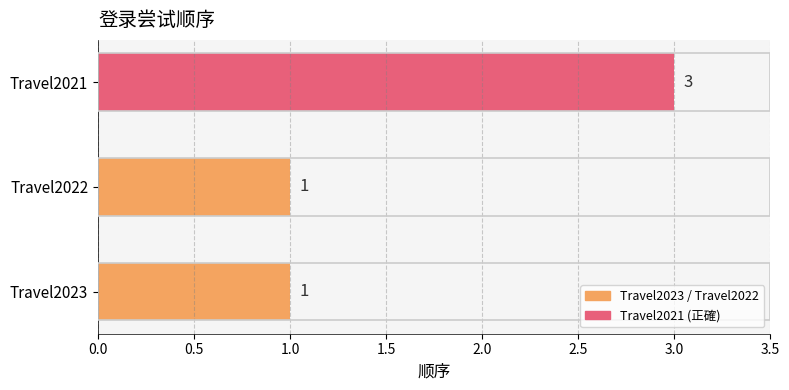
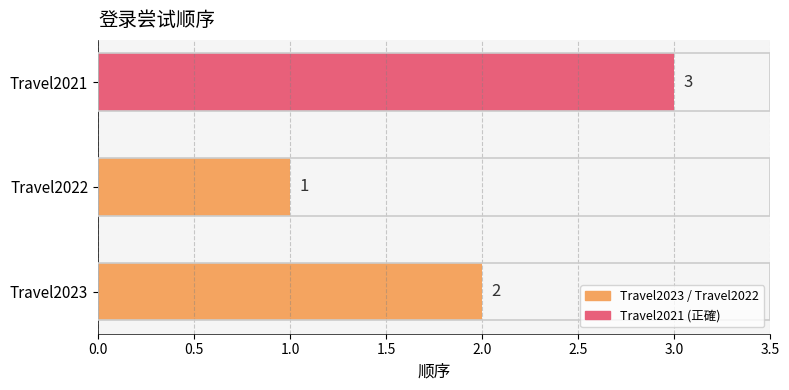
  {
    "Travel2021": 3,
    "Travel2022": 1,
-   "Travel2023": 1
+   "Travel2023": 2
  }
